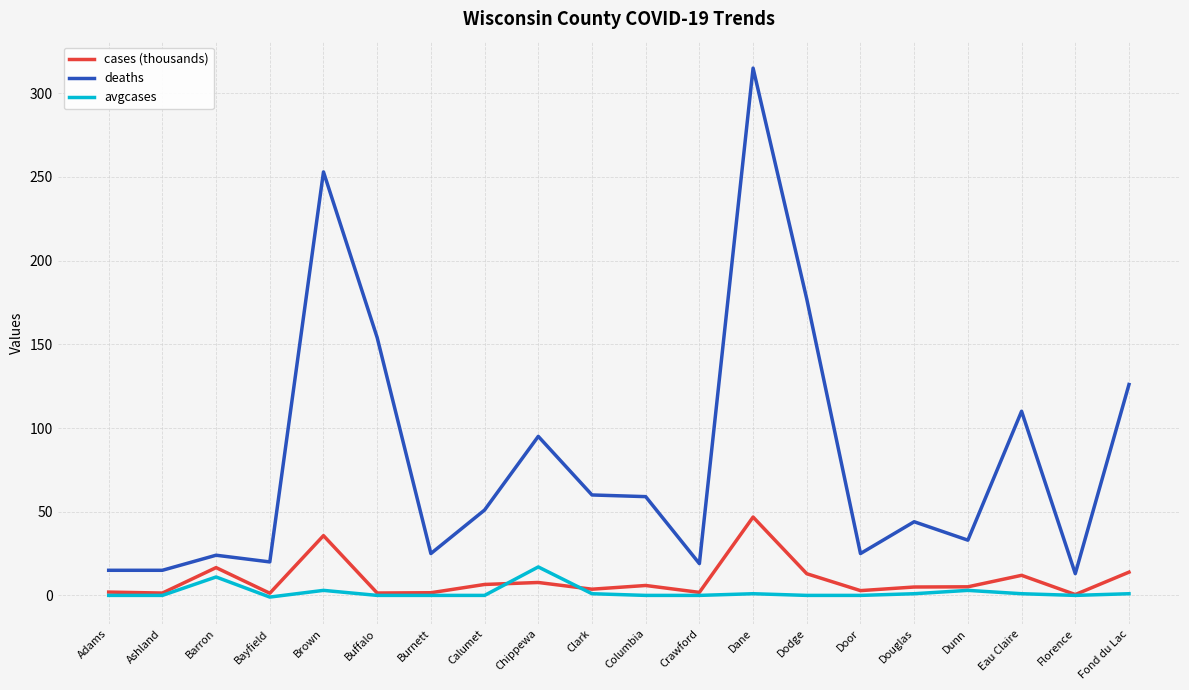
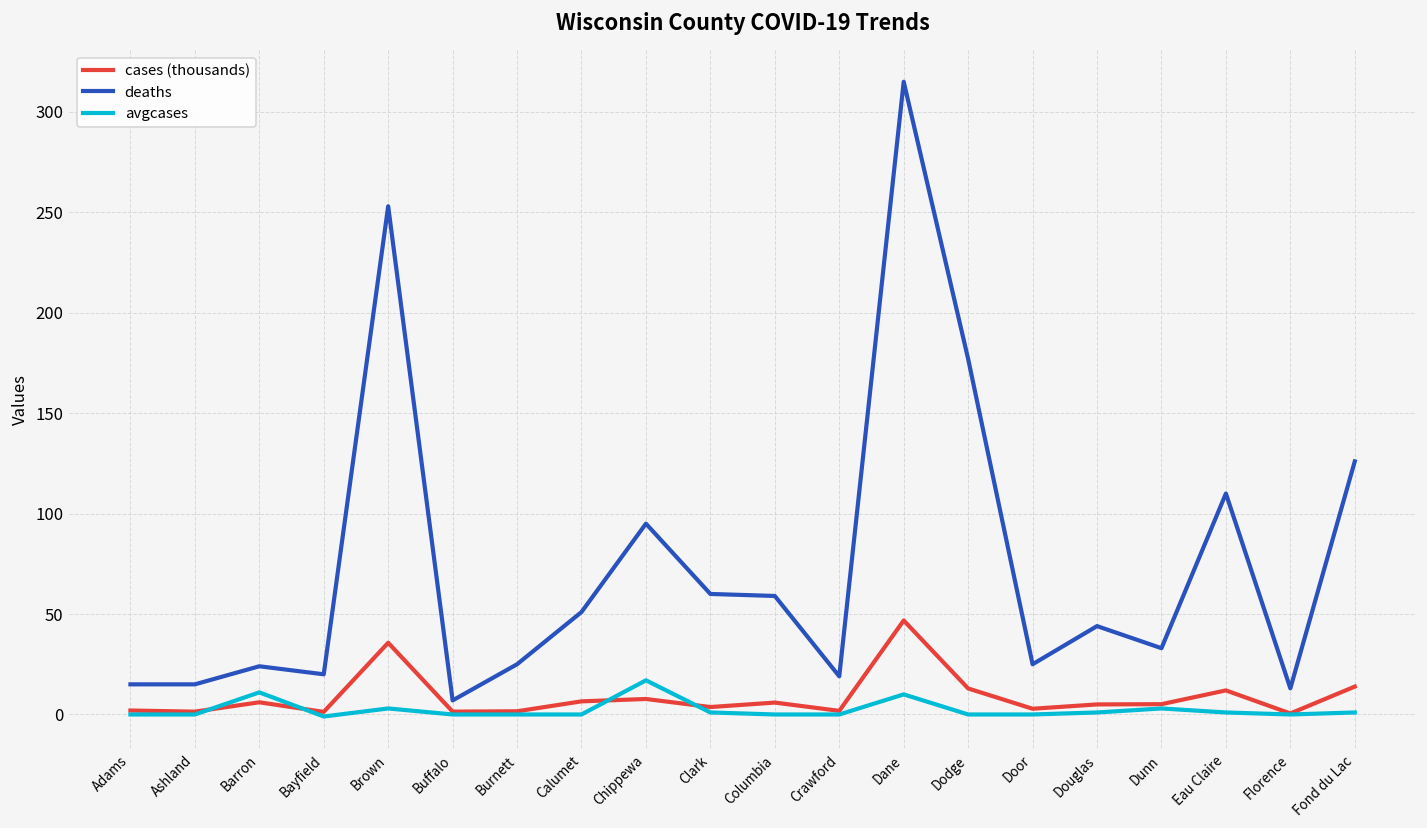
  {
    "cases (thousands)": {
      "Adams": 2,
-     "Barron": 17,
+     "Barron": 6,
      "Bayfield": 1,
      "Brown": 36,
      "Burnett": 2,
      "Calumet": 7,
      "Chippewa": 8,
      "Clark": 4,
      "Columbia": 6,
      "Crawford": 2,
      "Dane": 47,
      "Dodge": 13,
      "Door": 3,
      "Douglas": 5,
      "Dunn": 5,
      "Eau Claire": 12,
      "Fond du Lac": 14
    },
    "deaths": {
      "Adams": 15,
      "Ashland": 15,
      "Barron": 24,
      "Bayfield": 20,
      "Brown": 253,
-     "Buffalo": 154,
+     "Buffalo": 7,
      "Burnett": 25,
      "Calumet": 51,
      "Chippewa": 95,
      "Clark": 60,
      "Columbia": 59,
      "Crawford": 19,
      "Dane": 315,
      "Dodge": 177,
      "Door": 25,
      "Douglas": 44,
      "Dunn": 33,
      "Eau Claire": 110,
      "Florence": 13,
      "Fond du Lac": 126
    },
    "avgcases": {
      "Adams": 0,
      "Barron": 11,
      "Bayfield": -1,
      "Brown": 3,
      "Burnett": 0,
      "Calumet": 0,
      "Chippewa": 17,
      "Clark": 1,
      "Columbia": 0,
      "Crawford": 0,
-     "Dane": 1,
+     "Dane": 10,
      "Dodge": 0,
      "Door": 0,
      "Douglas": 1,
      "Dunn": 3,
      "Eau Claire": 1,
      "Fond du Lac": 1
    }
  }
